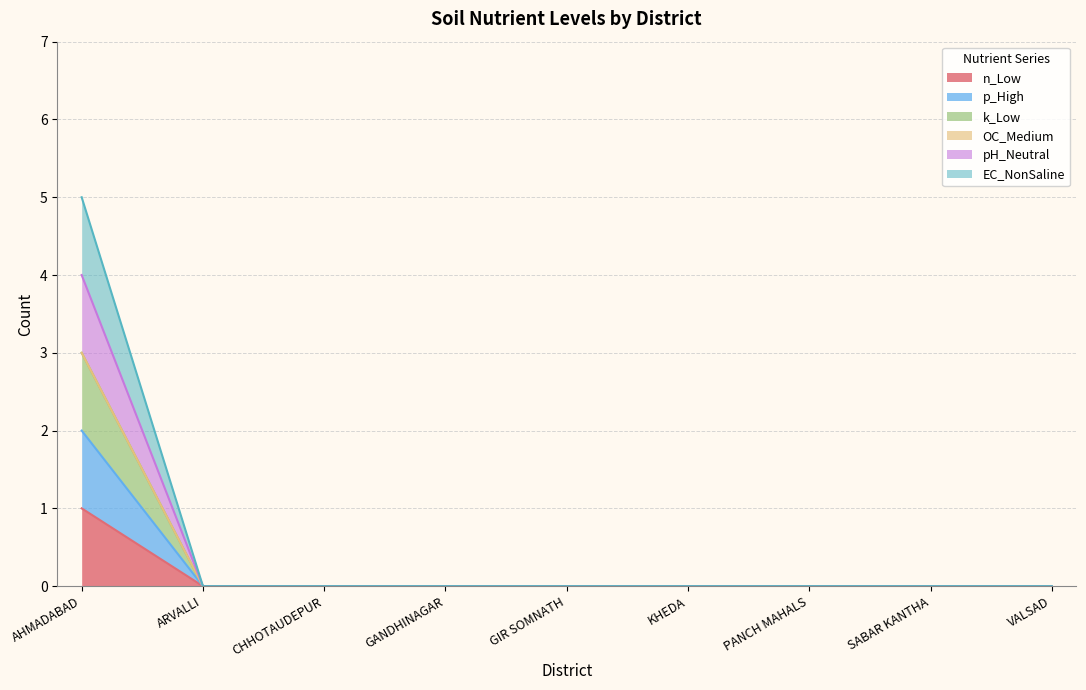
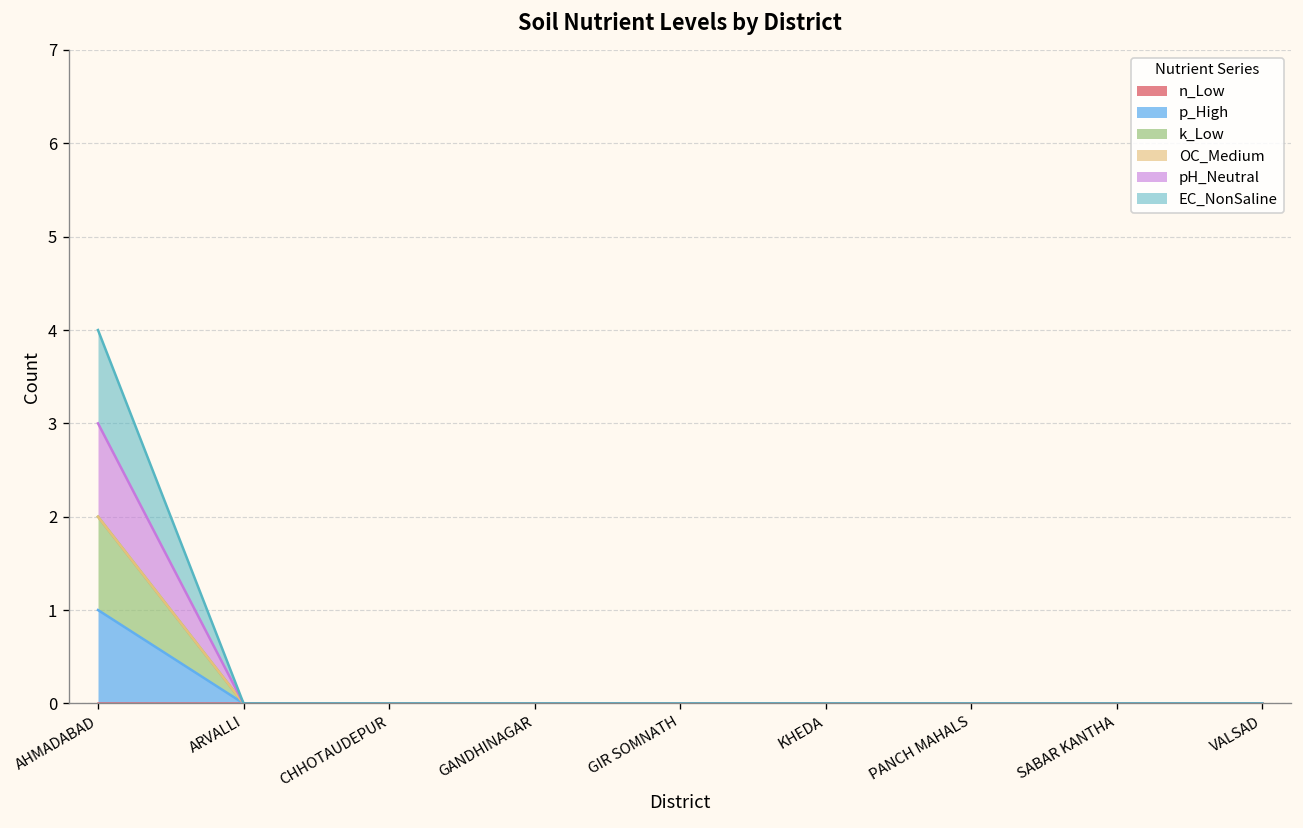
  {
    "n_Low": {
-     "AHMADABAD": 1
+     "AHMADABAD": 0
    },
    "pH_Neutral": {
      "AHMADABAD": 1
    }
  }
